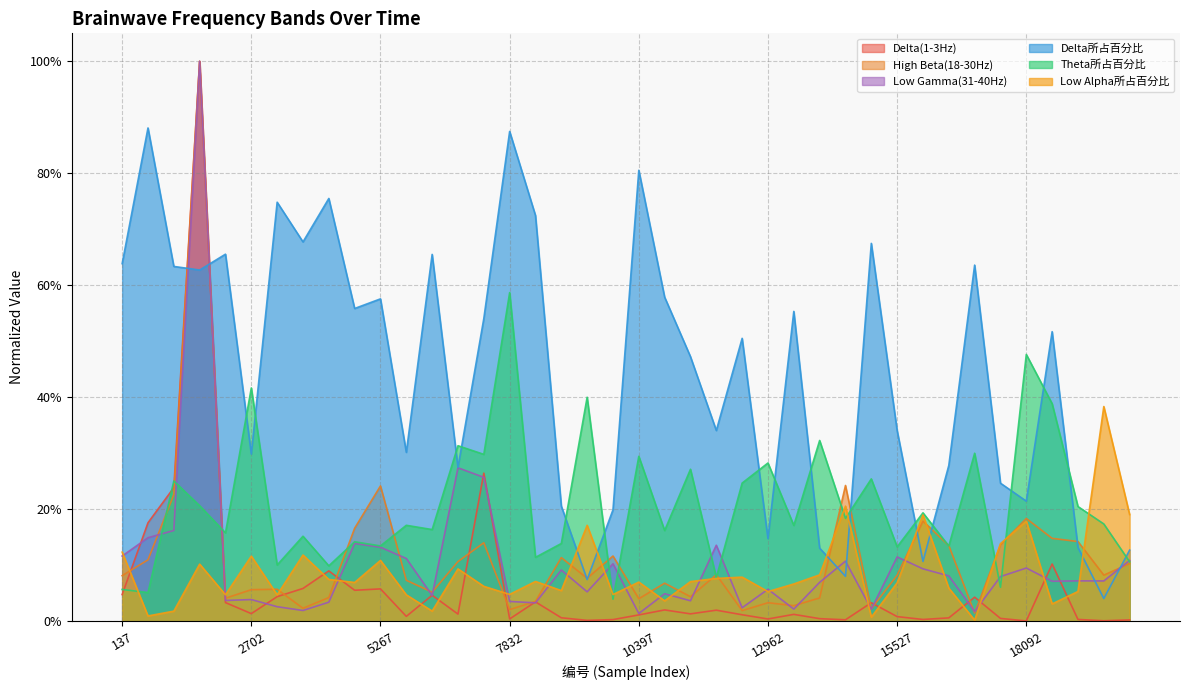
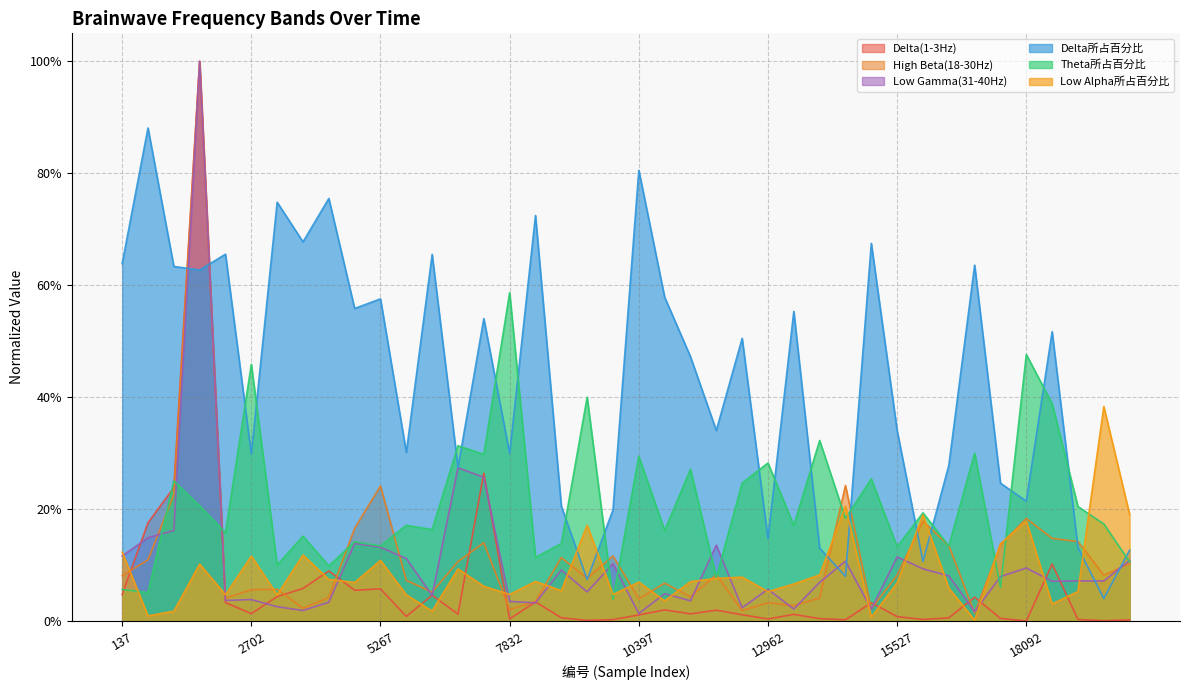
  {
    "Low Gamma(31-40Hz)": {
      "137": "12%",
      "2702": "4%",
      "7832": "4%",
      "15527": "11%",
      "18092": "10%"
    },
    "Delta所占百分比": {
      "137": "64%",
      "2702": "30%",
      "5267": "58%",
-     "7832": "87%",
+     "7832": "30%",
      "10397": "81%",
      "12962": "15%",
      "15527": "34%",
      "18092": "21%"
    },
    "Theta所占百分比": {
      "137": "6%",
-     "2702": "42%",
+     "2702": "46%",
      "7832": "59%",
      "10397": "29%",
      "12962": "28%",
      "15527": "13%",
      "18092": "48%"
    }
  }
